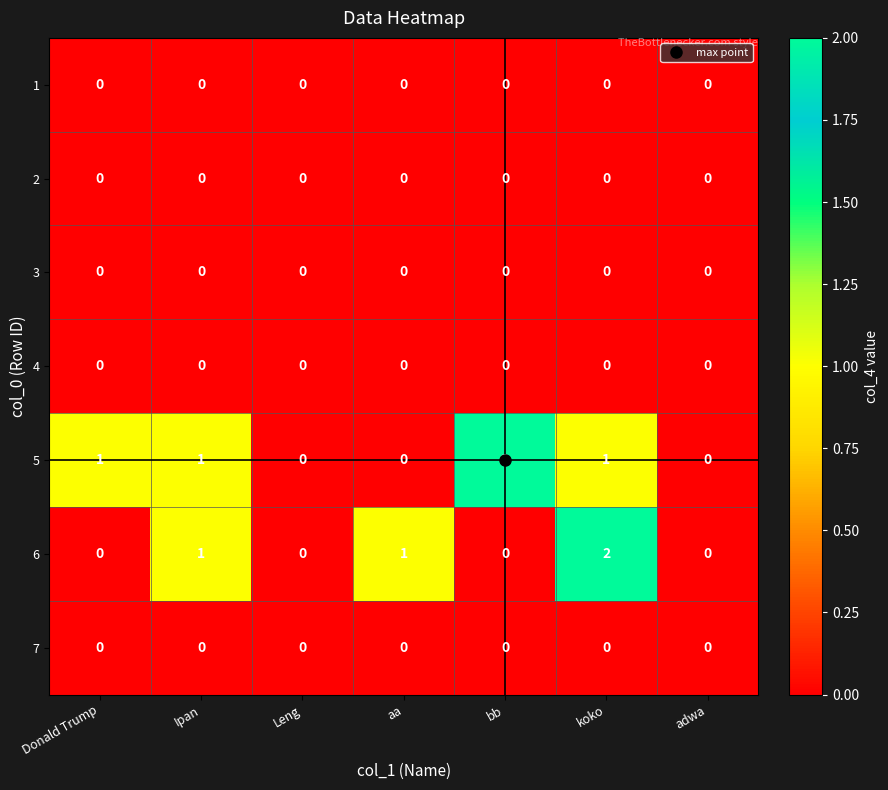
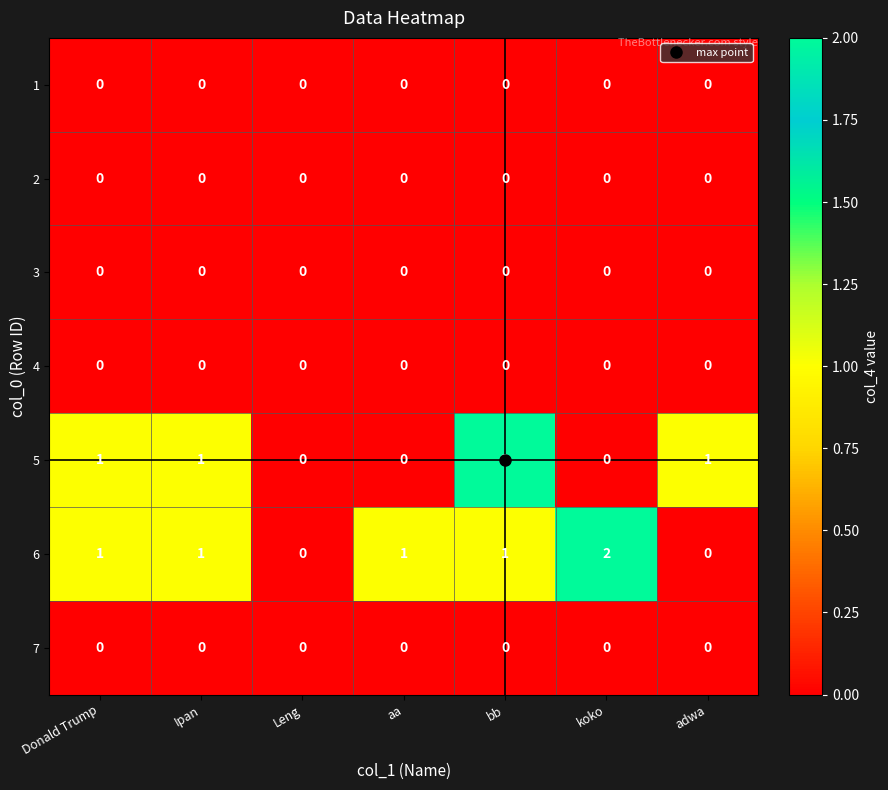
  {
    "1": {
      "Donald Trump": 0,
      "Ipan": 0,
      "Leng": 0,
      "aa": 0,
      "bb": 0,
      "koko": 0,
      "adwa": 0
    },
    "2": {
      "Donald Trump": 0,
      "Ipan": 0,
      "Leng": 0,
      "aa": 0,
      "bb": 0,
      "koko": 0,
      "adwa": 0
    },
    "3": {
      "Donald Trump": 0,
      "Ipan": 0,
      "Leng": 0,
      "aa": 0,
      "bb": 0,
      "koko": 0,
      "adwa": 0
    },
    "4": {
      "Donald Trump": 0,
      "Ipan": 0,
      "Leng": 0,
      "aa": 0,
      "bb": 0,
      "koko": 0,
      "adwa": 0
    },
    "5": {
      "Donald Trump": 1,
      "Ipan": 1,
      "Leng": 0,
      "aa": 0,
-     "koko": 1,
-     "adwa": 0
+     "koko": 0,
+     "adwa": 1
    },
    "6": {
-     "Donald Trump": 0,
+     "Donald Trump": 1,
      "Ipan": 1,
      "Leng": 0,
      "aa": 1,
-     "bb": 0,
+     "bb": 1,
      "koko": 2,
      "adwa": 0
    },
    "7": {
      "Donald Trump": 0,
      "Ipan": 0,
      "Leng": 0,
      "aa": 0,
      "bb": 0,
      "koko": 0,
      "adwa": 0
    }
  }
